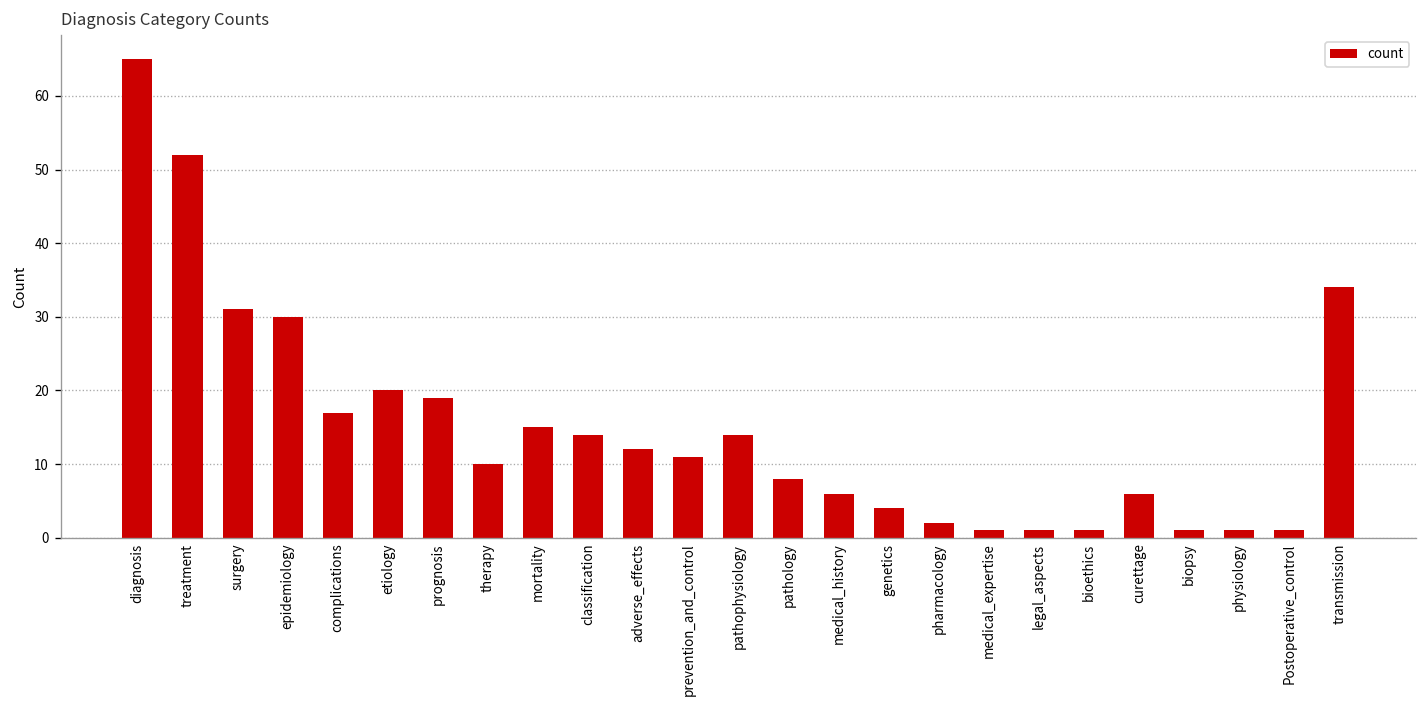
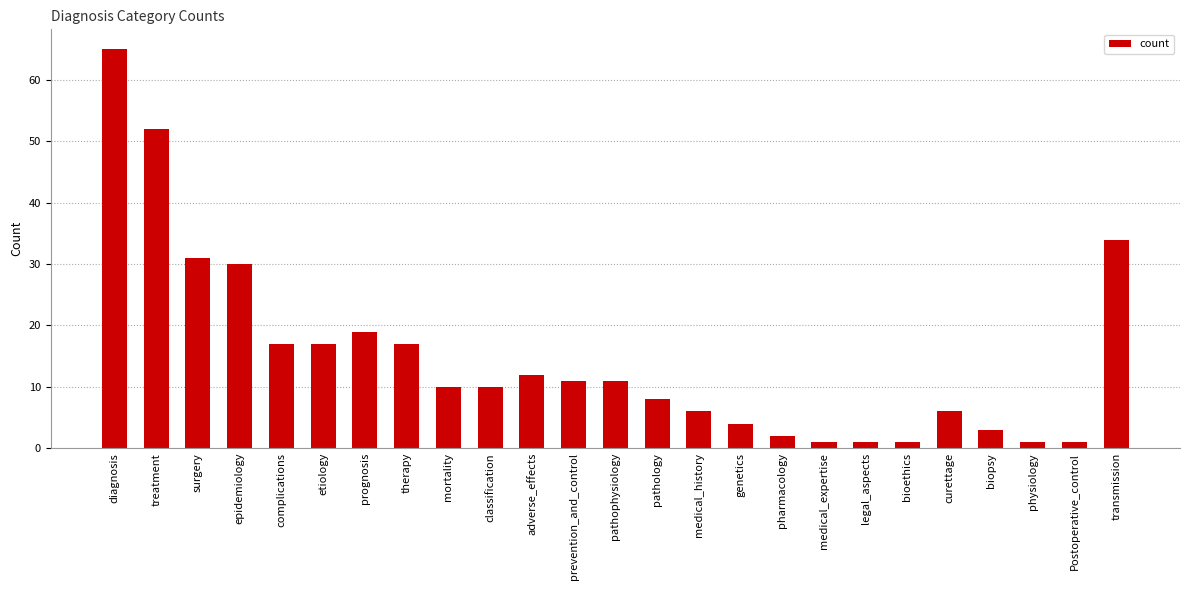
  {
    "diagnosis": 65,
    "treatment": 52,
    "surgery": 31,
    "epidemiology": 30,
    "complications": 17,
-   "etiology": 20,
+   "etiology": 17,
    "prognosis": 19,
-   "therapy": 10,
-   "mortality": 15,
-   "classification": 14,
+   "therapy": 17,
+   "mortality": 10,
+   "classification": 10,
    "adverse_effects": 12,
    "prevention_and_control": 11,
-   "pathophysiology": 14,
+   "pathophysiology": 11,
    "pathology": 8,
    "medical_history": 6,
    "genetics": 4,
    "pharmacology": 2,
    "medical_expertise": 1,
    "legal_aspects": 1,
    "bioethics": 1,
    "curettage": 6,
-   "biopsy": 1,
+   "biopsy": 3,
    "physiology": 1,
    "Postoperative_control": 1,
    "transmission": 34
  }
